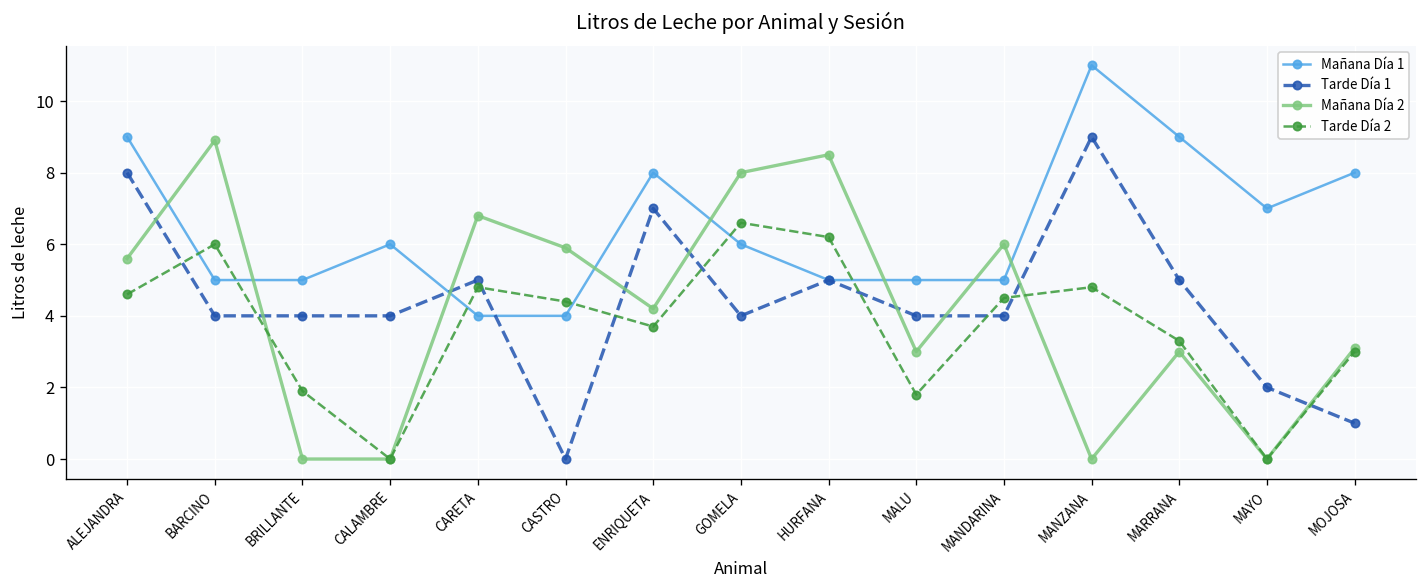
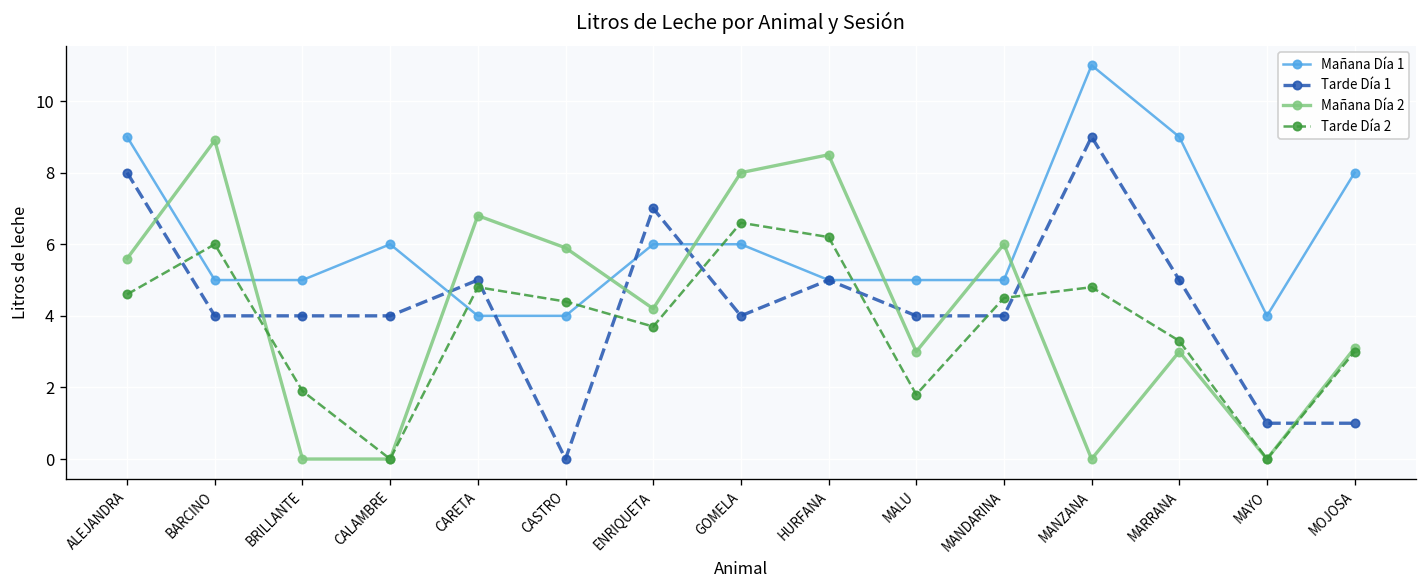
  {
    "Mañana Día 1": {
      "ALEJANDRA": 9,
      "BARCINO": 5,
      "BRILLANTE": 5,
      "CALAMBRE": 6,
      "CARETA": 4,
      "CASTRO": 4,
-     "ENRIQUETA": 8,
+     "ENRIQUETA": 6,
      "GOMELA": 6,
      "MALU": 5,
      "MANDARINA": 5,
      "MANZANA": 11,
      "MARRANA": 9,
-     "MAYO": 7,
+     "MAYO": 4,
      "MOJOSA": 8
    },
    "Tarde Día 1": {
      "ALEJANDRA": 8,
      "BARCINO": 4,
      "BRILLANTE": 4,
      "CALAMBRE": 4,
      "CARETA": 5,
      "CASTRO": 0,
      "ENRIQUETA": 7,
      "GOMELA": 4,
      "MALU": 4,
      "MANDARINA": 4,
      "MANZANA": 9,
      "MARRANA": 5,
-     "MAYO": 2,
+     "MAYO": 1,
      "MOJOSA": 1
    },
    "Mañana Día 2": {
      "ALEJANDRA": 5.6,
      "BARCINO": 8.9,
      "BRILLANTE": 0,
      "CARETA": 6.8,
      "CASTRO": 5.9,
      "ENRIQUETA": 4.2,
      "GOMELA": 8,
      "HURFANA": 8.5,
      "MALU": 3,
      "MANDARINA": 6,
      "MANZANA": 0,
      "MARRANA": 3,
      "MOJOSA": 3.1
    },
    "Tarde Día 2": {
      "ALEJANDRA": 4.6,
      "BARCINO": 6,
      "BRILLANTE": 1.9,
      "CARETA": 4.8,
      "CASTRO": 4.4,
      "ENRIQUETA": 3.7,
      "GOMELA": 6.6,
      "HURFANA": 6.2,
      "MALU": 1.8,
      "MANDARINA": 4.5,
      "MANZANA": 4.8,
      "MARRANA": 3.3,
      "MOJOSA": 3
    }
  }
